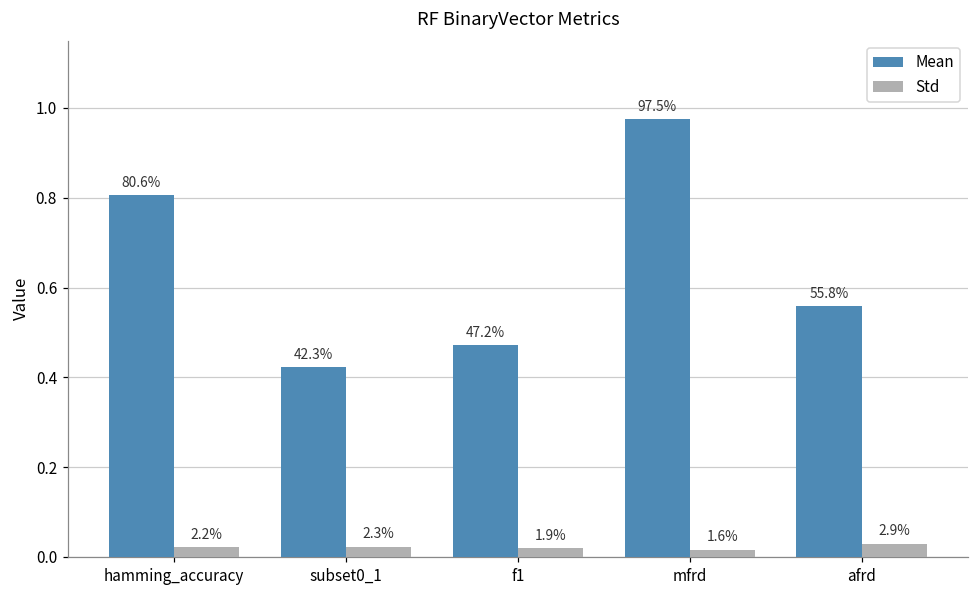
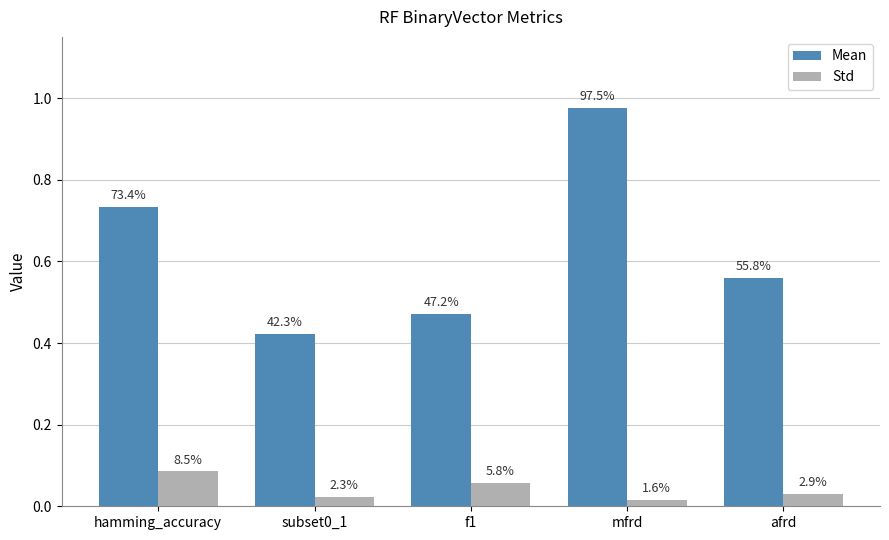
  {
    "Mean": {
-     "hamming_accuracy": "80.6%",
+     "hamming_accuracy": "73.4%",
      "subset0_1": "42.3%",
      "f1": "47.2%",
      "mfrd": "97.5%",
      "afrd": "55.8%"
    },
    "Std": {
-     "hamming_accuracy": "2.2%",
+     "hamming_accuracy": "8.5%",
      "subset0_1": "2.3%",
-     "f1": "1.9%",
+     "f1": "5.8%",
      "mfrd": "1.6%",
      "afrd": "2.9%"
    }
  }
